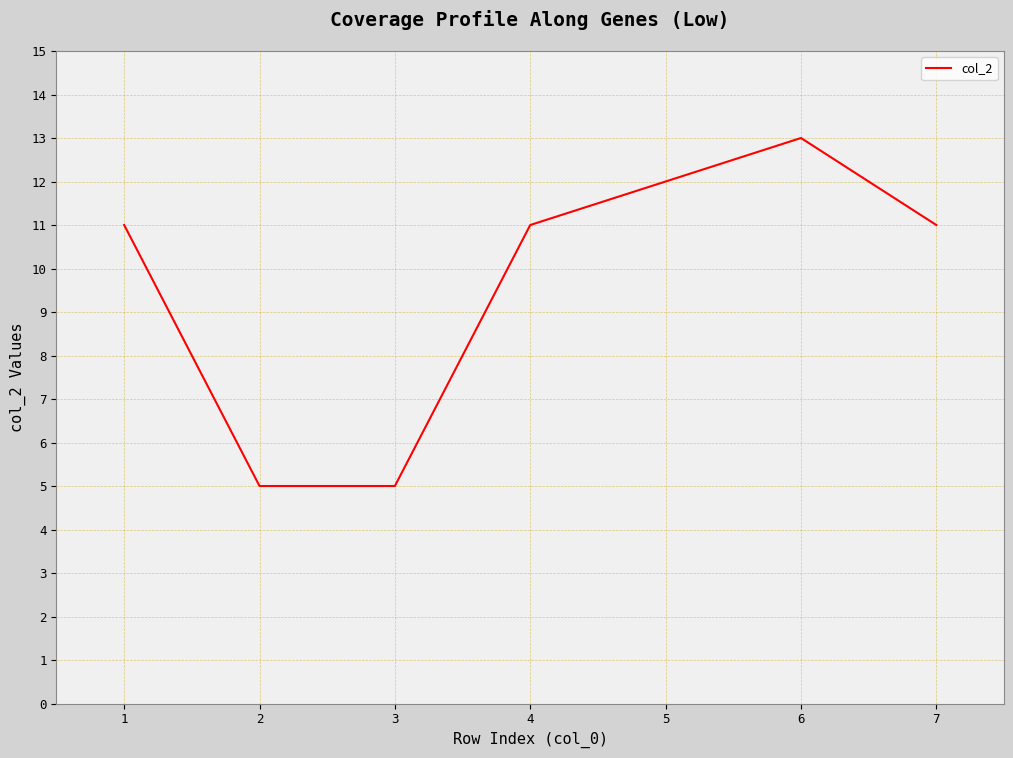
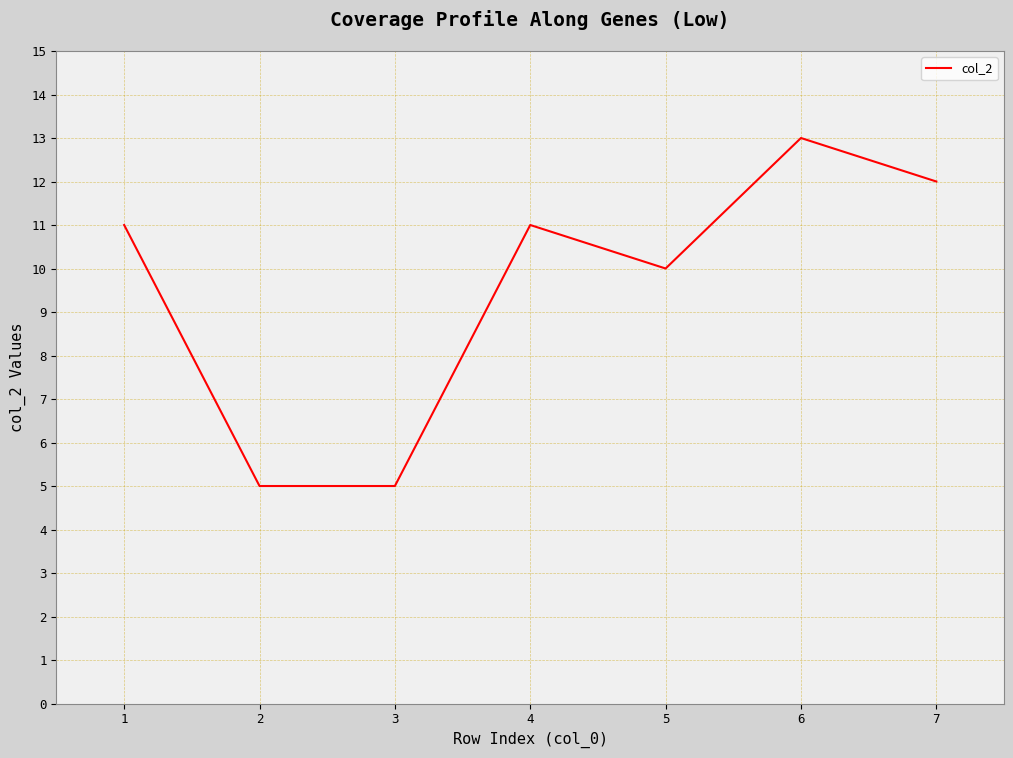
  {
    "1": 11,
    "2": 5,
    "3": 5,
    "4": 11,
-   "5": 12,
+   "5": 10,
    "6": 13,
-   "7": 11
+   "7": 12
  }
